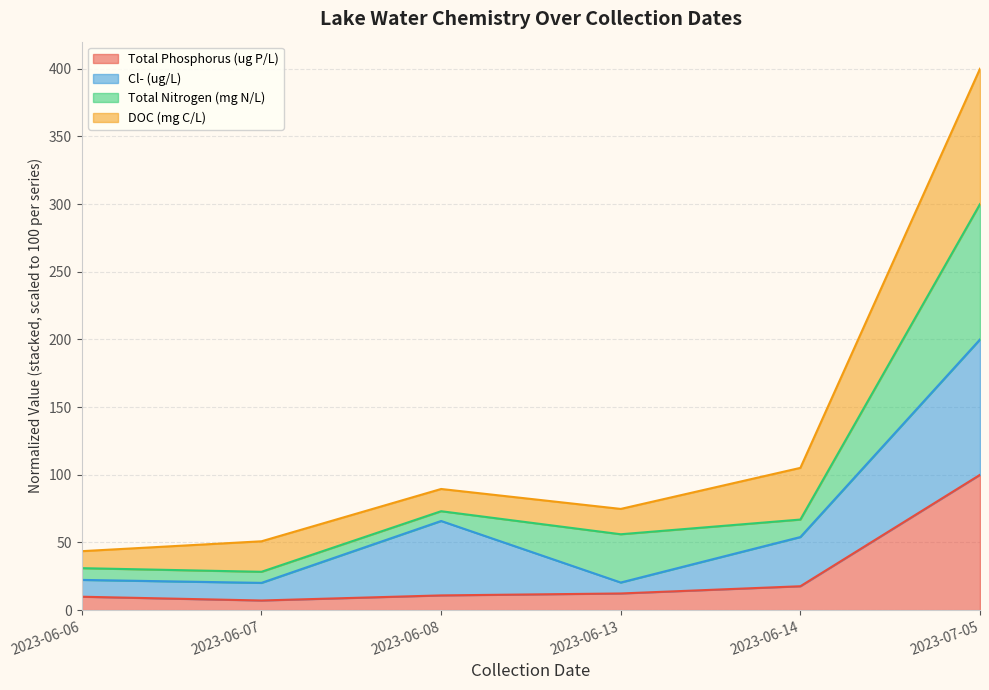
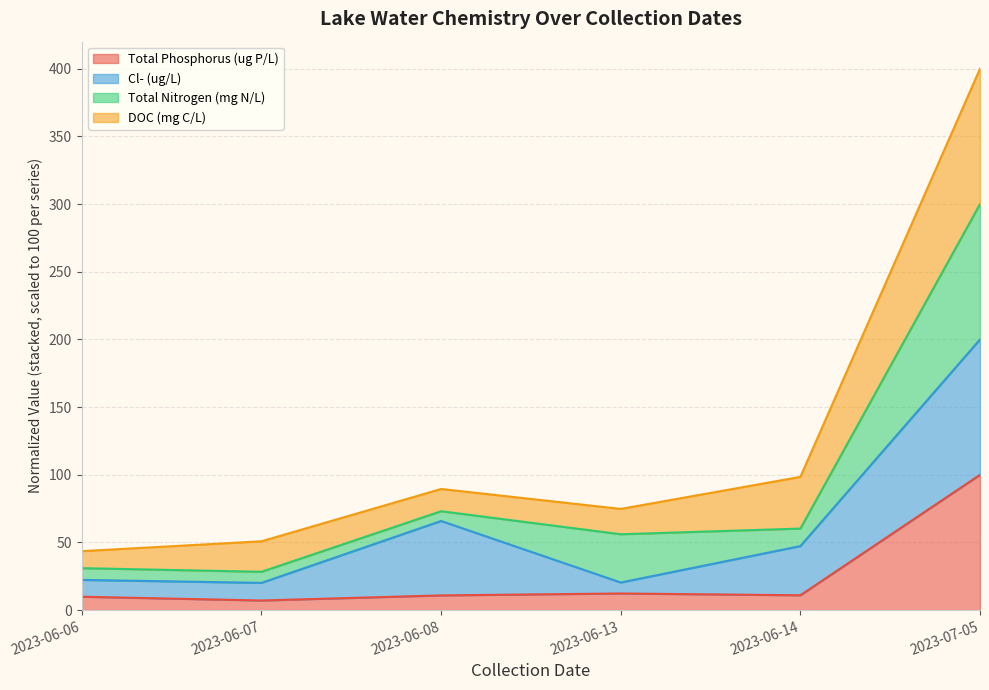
  {
    "Total Phosphorus (ug P/L)": {
      "2023-06-06": 10,
      "2023-06-07": 7,
      "2023-06-08": 11,
      "2023-06-13": 12,
-     "2023-06-14": 18,
+     "2023-06-14": 11,
      "2023-07-05": 100
    },
    "Cl- (ug/L)": {
      "2023-06-06": 12,
      "2023-06-07": 13,
      "2023-06-08": 55,
      "2023-06-13": 8,
      "2023-06-14": 36,
      "2023-07-05": 100
    },
    "Total Nitrogen (mg N/L)": {
      "2023-06-06": 9,
      "2023-06-07": 8,
      "2023-06-08": 7,
      "2023-06-13": 36,
      "2023-06-14": 13,
      "2023-07-05": 100
    },
    "DOC (mg C/L)": {
      "2023-06-06": 13,
      "2023-06-07": 23,
      "2023-06-08": 16,
      "2023-06-13": 19,
      "2023-06-14": 38,
      "2023-07-05": 100
    }
  }
